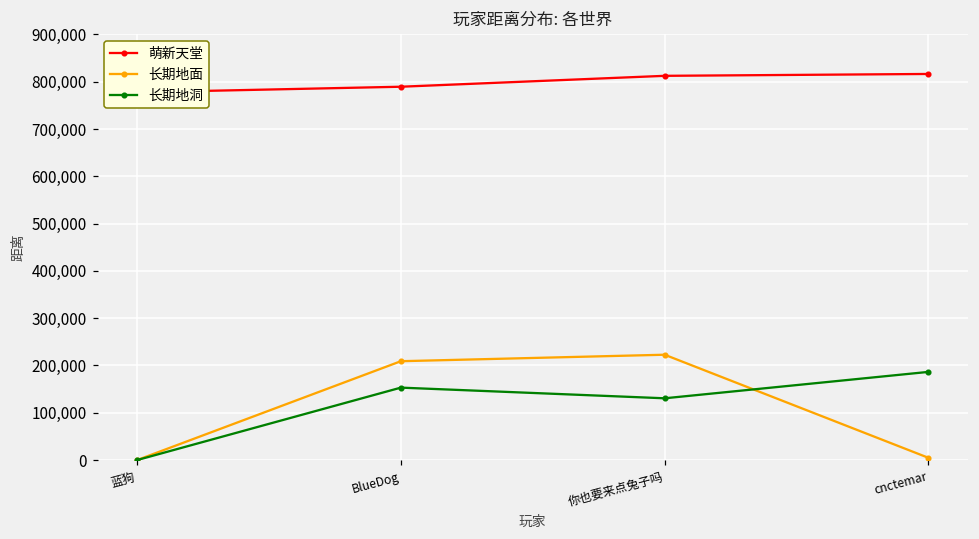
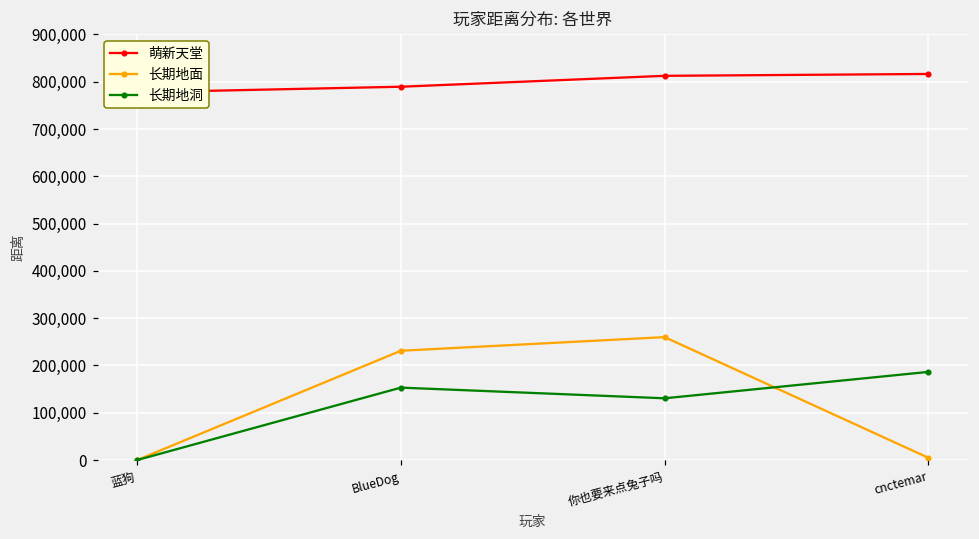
  {
    "萌新天堂": {
      "BlueDog": "790,000",
      "你也要来点兔子吗": "810,000",
      "cnctemar": "820,000"
    },
    "长期地面": {
-     "BlueDog": "210,000",
-     "你也要来点兔子吗": "220,000",
+     "BlueDog": "230,000",
+     "你也要来点兔子吗": "260,000",
      "cnctemar": "0"
    },
    "长期地洞": {
      "BlueDog": "150,000",
      "你也要来点兔子吗": "130,000",
      "cnctemar": "190,000"
    }
  }
